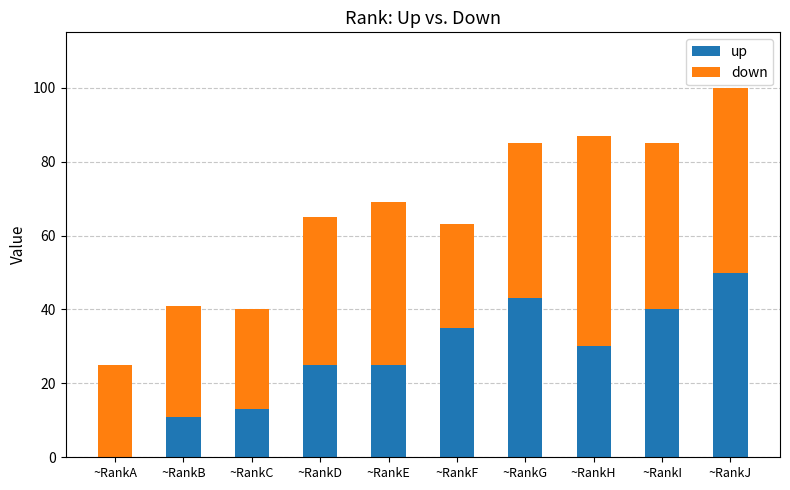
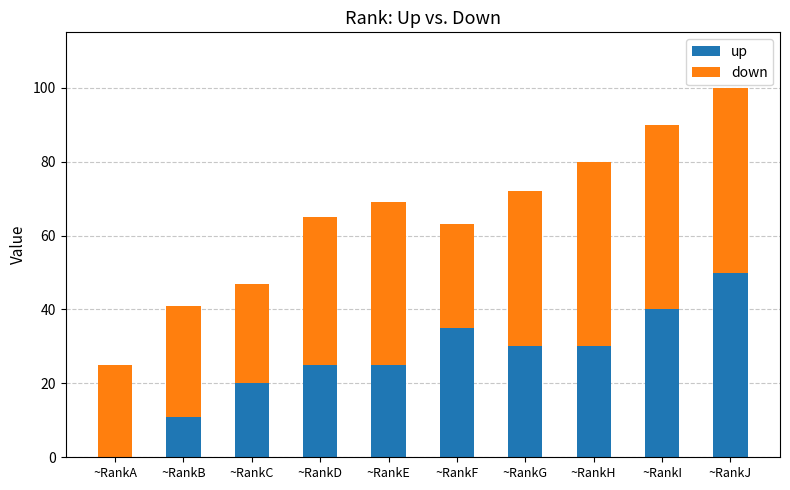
  {
    "up": {
      "~RankA": 0,
      "~RankB": 11,
-     "~RankC": 13,
+     "~RankC": 20,
      "~RankD": 25,
      "~RankE": 25,
      "~RankF": 35,
-     "~RankG": 43,
+     "~RankG": 30,
      "~RankH": 30,
      "~RankI": 40,
      "~RankJ": 50
    },
    "down": {
      "~RankA": 25,
      "~RankB": 30,
      "~RankC": 27,
      "~RankD": 40,
      "~RankE": 44,
      "~RankF": 28,
      "~RankG": 42,
-     "~RankH": 57,
-     "~RankI": 45,
+     "~RankH": 50,
+     "~RankI": 50,
      "~RankJ": 50
    }
  }
